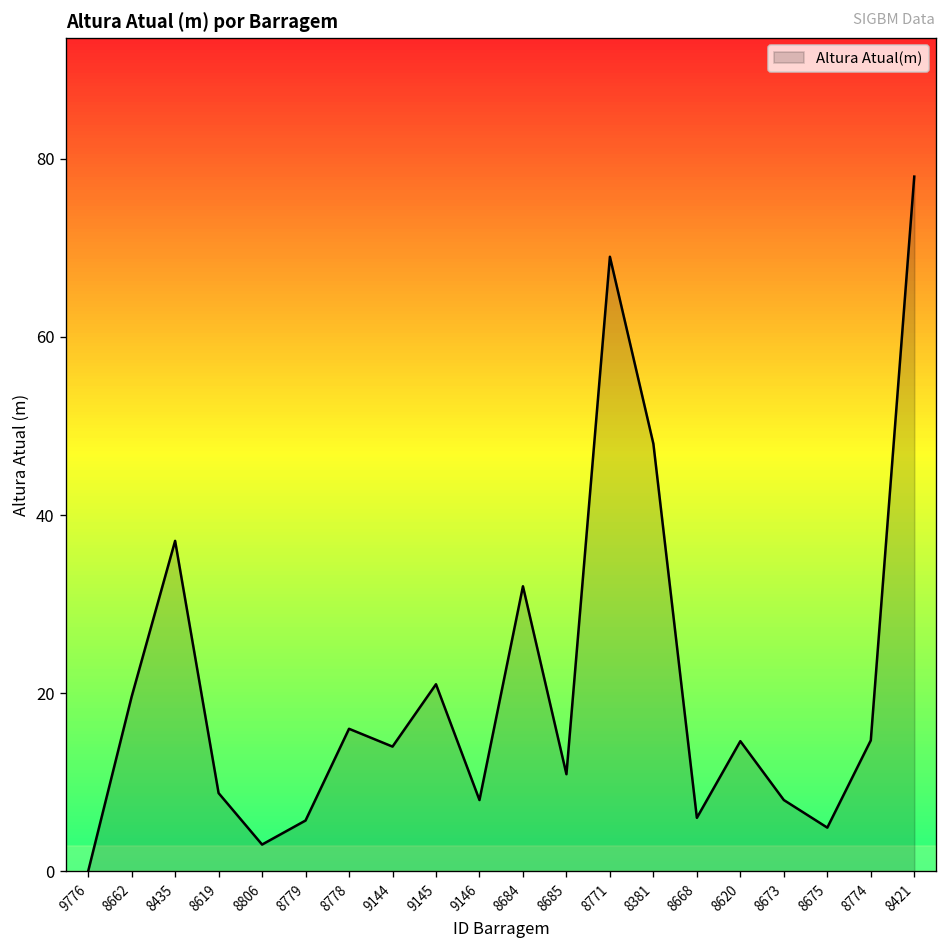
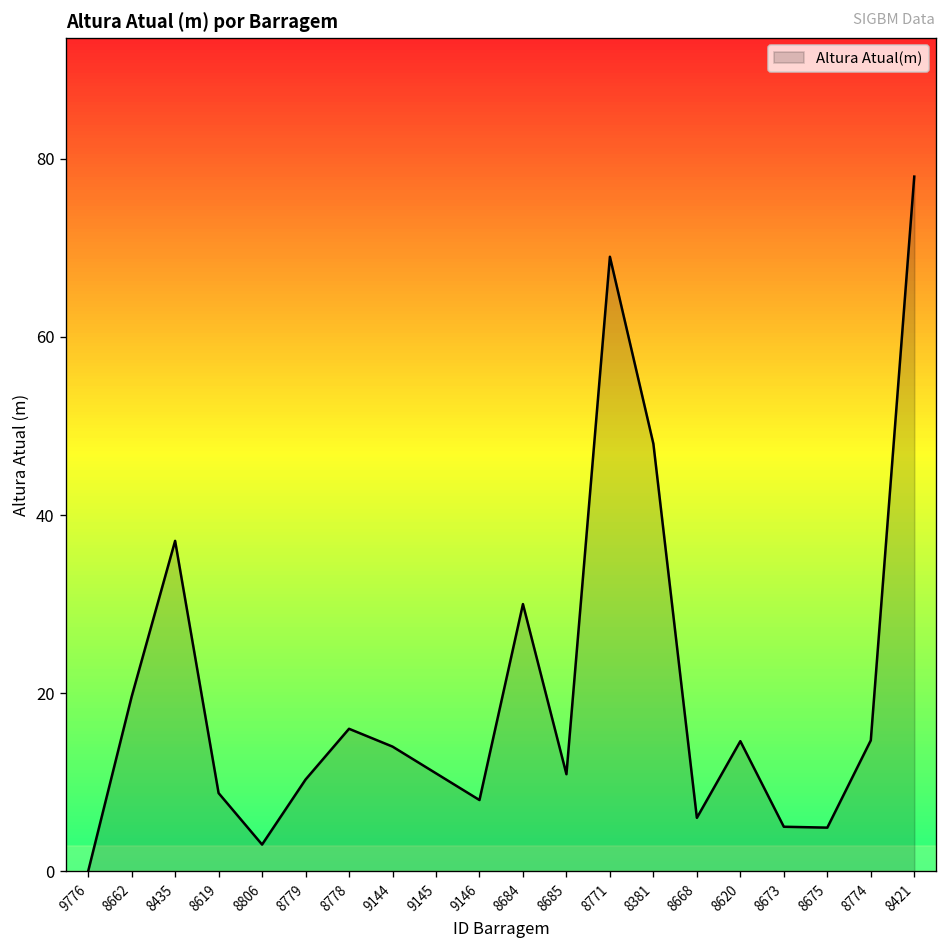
  {
    "8662": 20,
    "8435": 37,
    "8619": 9,
    "8806": 3,
-   "8779": 6,
+   "8779": 10,
    "8778": 16,
    "9144": 14,
-   "9145": 21,
+   "9145": 11,
    "9146": 8,
-   "8684": 32,
+   "8684": 30,
    "8685": 11,
    "8771": 69,
    "8381": 48,
    "8668": 6,
    "8620": 15,
-   "8673": 8,
+   "8673": 5,
    "8675": 5,
    "8774": 15,
    "8421": 78
  }
